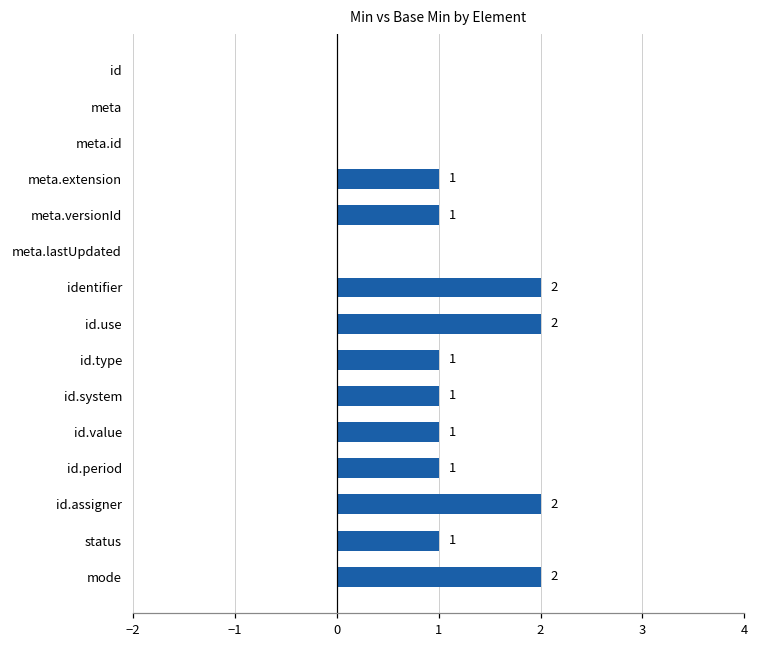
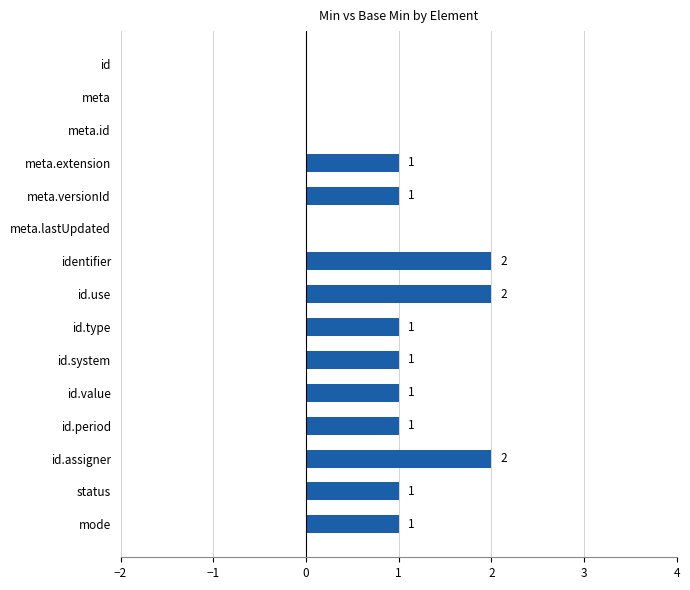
  {
    "meta.extension": 1,
    "meta.versionId": 1,
    "identifier": 2,
    "id.use": 2,
    "id.type": 1,
    "id.system": 1,
    "id.value": 1,
    "id.period": 1,
    "id.assigner": 2,
    "status": 1,
-   "mode": 2
+   "mode": 1
  }
